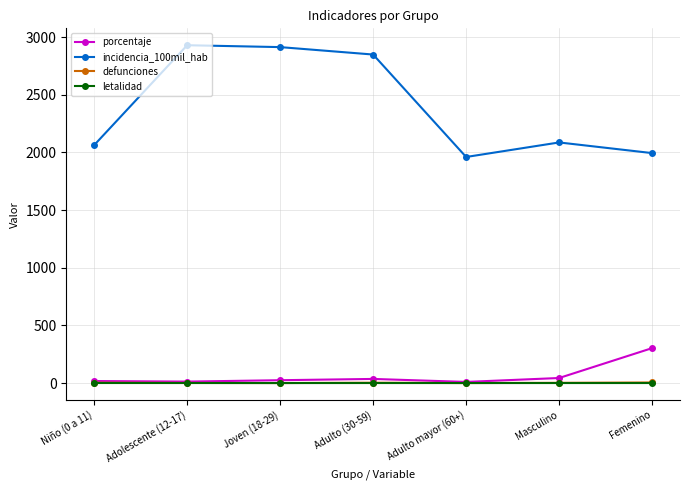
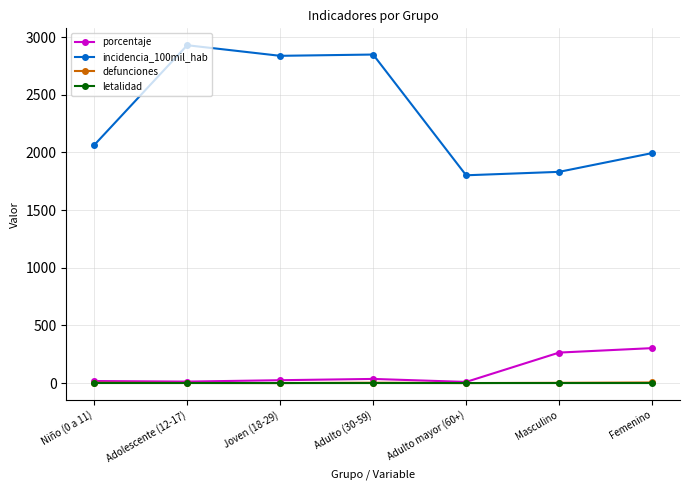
  {
    "porcentaje": {
      "Joven (18-29)": 20,
      "Adulto (30-59)": 40,
-     "Masculino": 40,
+     "Masculino": 260,
      "Femenino": 300
    },
    "incidencia_100mil_hab": {
      "Niño (0 a 11)": 2060,
-     "Joven (18-29)": 2910,
+     "Joven (18-29)": 2840,
      "Adulto (30-59)": 2850,
-     "Adulto mayor (60+)": 1960,
-     "Masculino": 2090,
+     "Adulto mayor (60+)": 1800,
+     "Masculino": 1830,
      "Femenino": 1990
    }
  }
